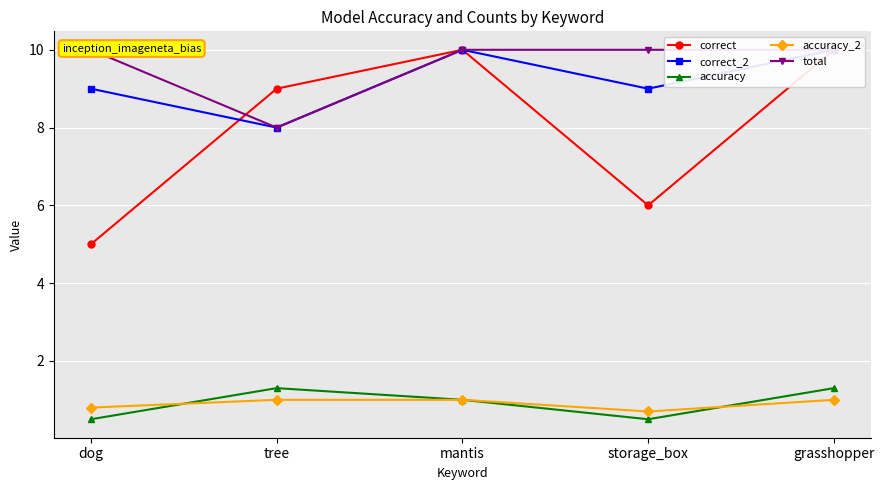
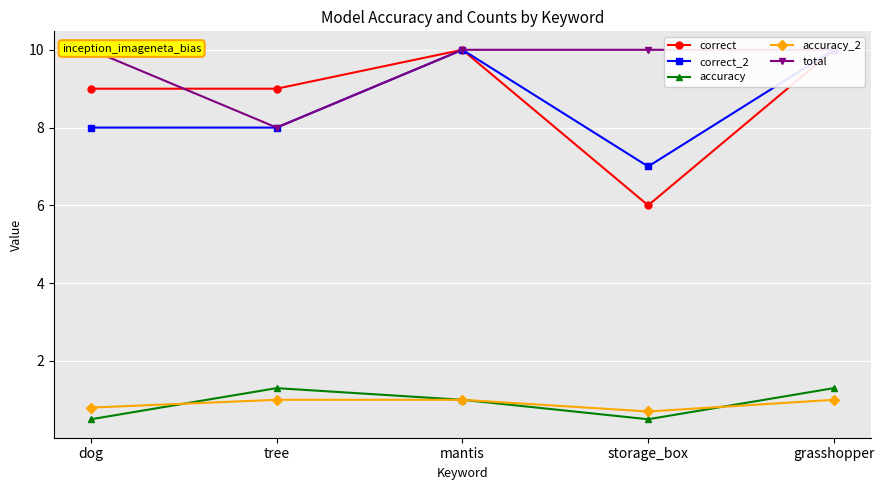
  {
    "correct": {
-     "dog": 5,
+     "dog": 9,
      "tree": 9,
      "storage_box": 6
    },
    "correct_2": {
-     "dog": 9,
-     "storage_box": 9
+     "dog": 8,
+     "storage_box": 7
    },
    "accuracy": {
      "dog": 0.5,
      "tree": 1.3,
      "storage_box": 0.5,
      "grasshopper": 1.3
    },
    "accuracy_2": {
      "dog": 0.8,
      "tree": 1,
      "storage_box": 0.7,
      "grasshopper": 1
    },
    "total": {
      "storage_box": 10
    }
  }
